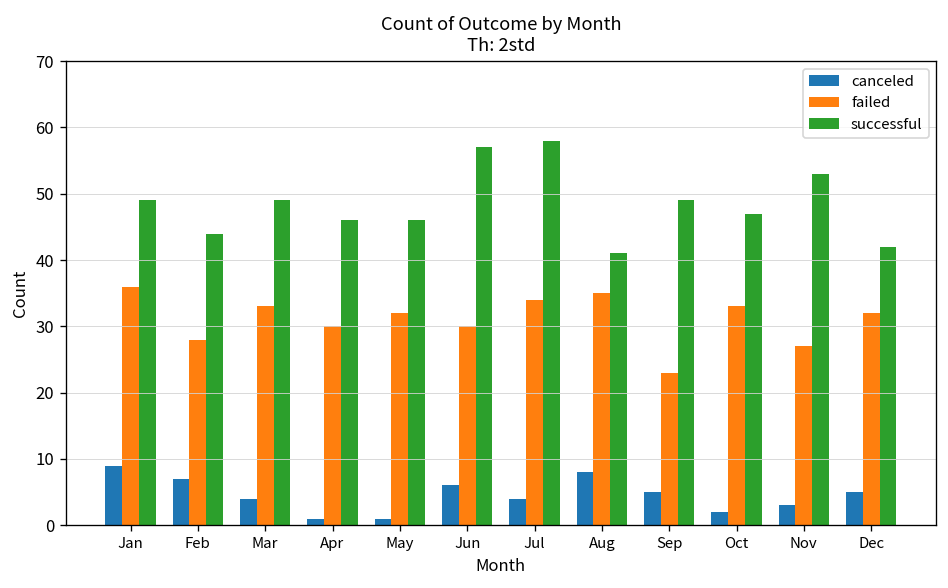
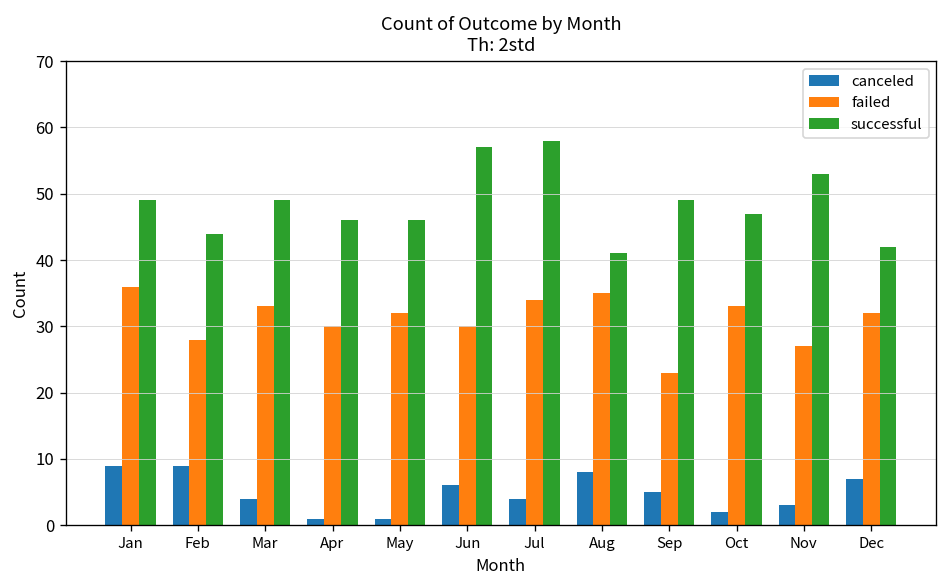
  {
    "canceled": {
      "Jan": 9,
-     "Feb": 7,
+     "Feb": 9,
      "Mar": 4,
      "Apr": 1,
      "May": 1,
      "Jun": 6,
      "Jul": 4,
      "Aug": 8,
      "Sep": 5,
      "Oct": 2,
      "Nov": 3,
-     "Dec": 5
+     "Dec": 7
    },
    "failed": {
      "Jan": 36,
      "Feb": 28,
      "Mar": 33,
      "Apr": 30,
      "May": 32,
      "Jun": 30,
      "Jul": 34,
      "Aug": 35,
      "Sep": 23,
      "Oct": 33,
      "Nov": 27,
      "Dec": 32
    },
    "successful": {
      "Jan": 49,
      "Feb": 44,
      "Mar": 49,
      "Apr": 46,
      "May": 46,
      "Jun": 57,
      "Jul": 58,
      "Aug": 41,
      "Sep": 49,
      "Oct": 47,
      "Nov": 53,
      "Dec": 42
    }
  }
